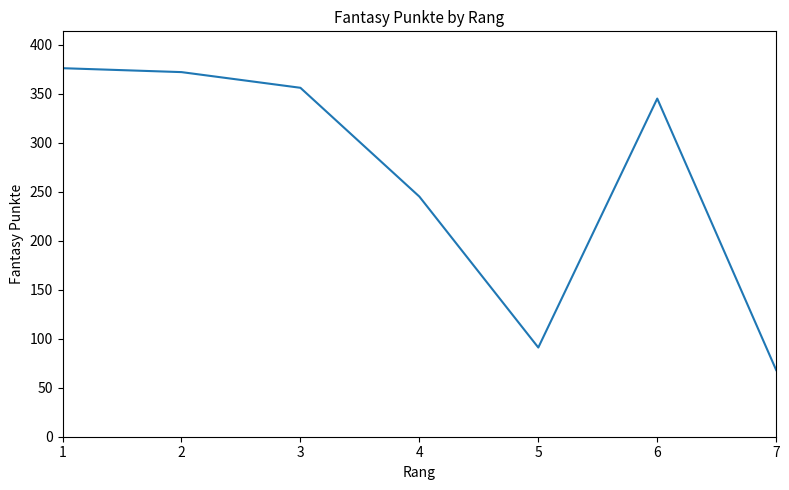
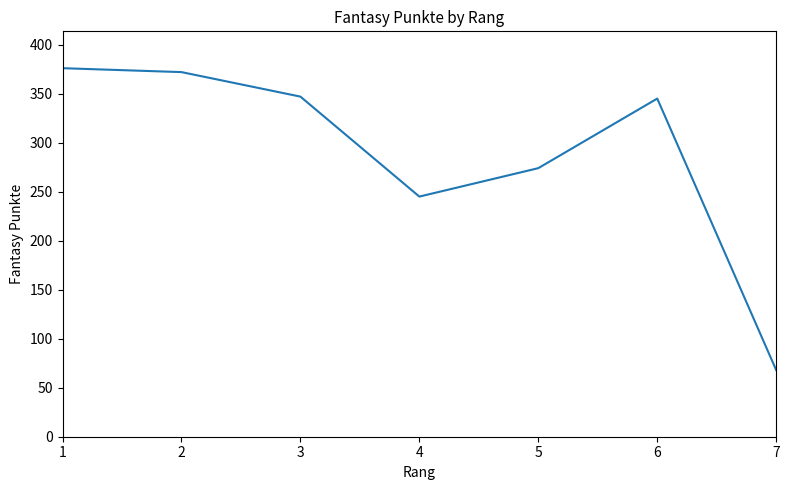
  {
    "1": 380,
    "2": 370,
-   "3": 360,
+   "3": 350,
    "4": 250,
-   "5": 90,
+   "5": 270,
    "6": 350,
    "7": 70
  }
